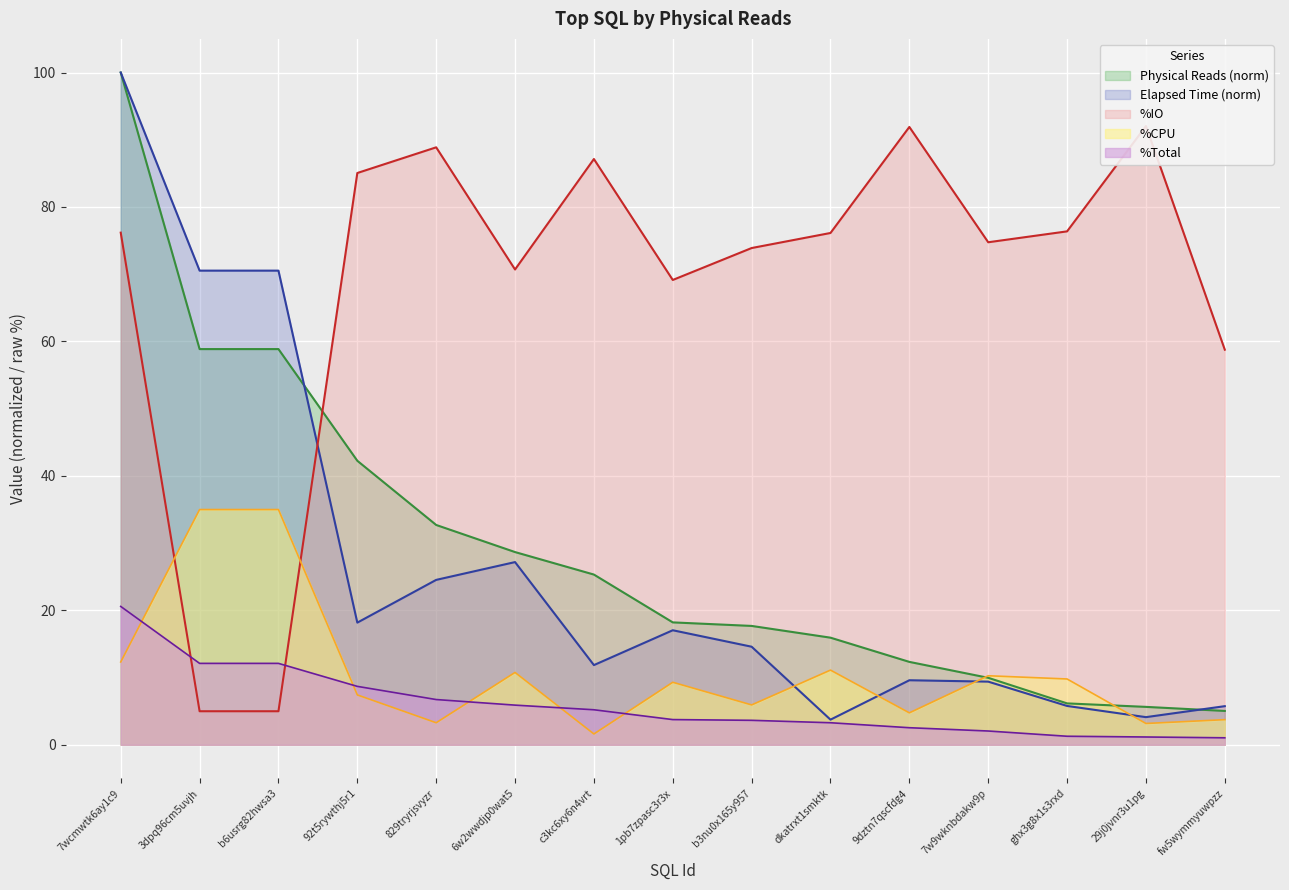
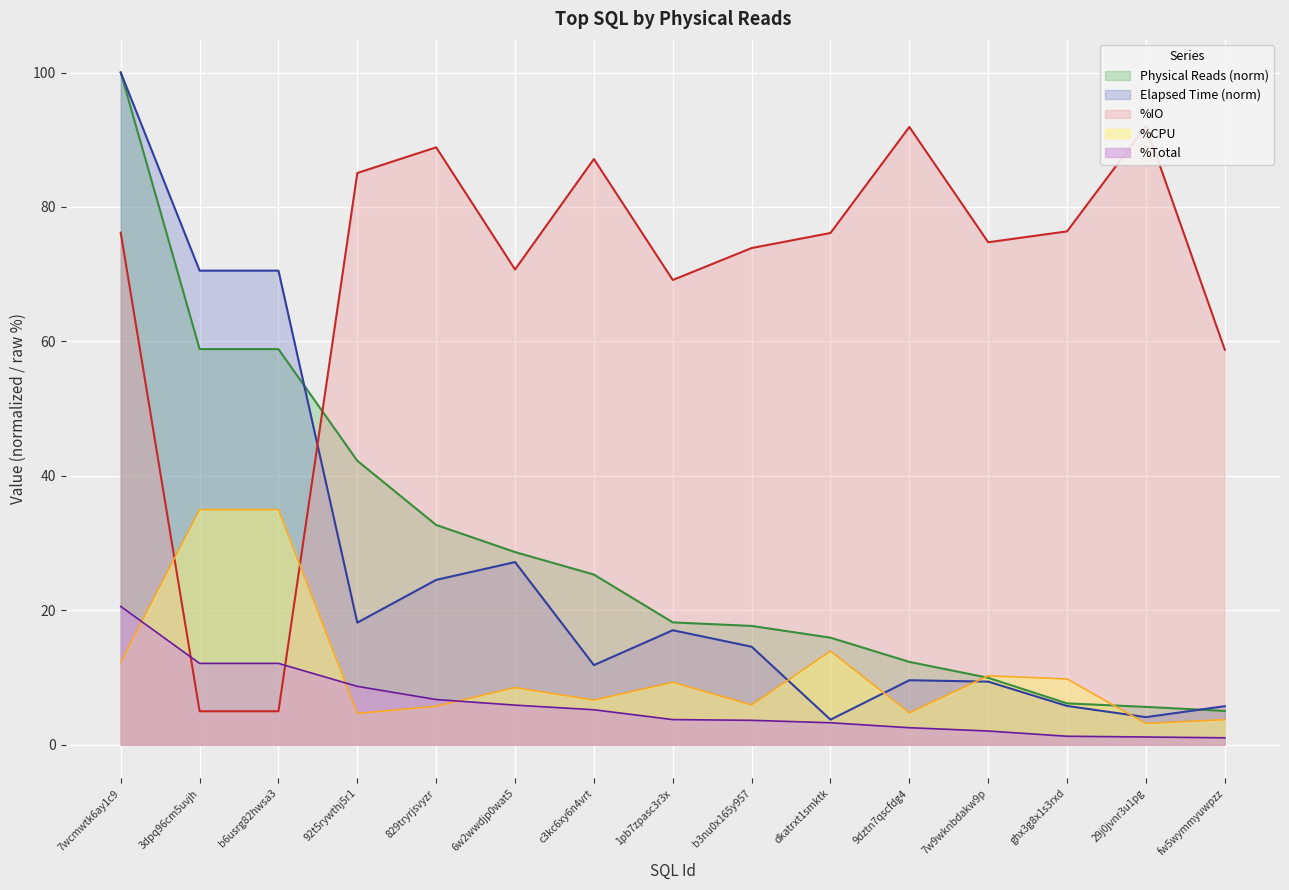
  {
    "%CPU": {
      "7wcmwtk6ay1c9": 12,
      "3dpq96cm5uvjh": 35,
      "b6usrg82hwsa3": 35,
-     "92t5rywthj5r1": 7,
-     "829tryrjsvyzr": 3,
-     "6w2wwdjp0wat5": 11,
-     "c3kc6xy6n4vrt": 2,
+     "92t5rywthj5r1": 5,
+     "829tryrjsvyzr": 6,
+     "6w2wwdjp0wat5": 9,
+     "c3kc6xy6n4vrt": 7,
      "1pb7zpasc3r3x": 9,
      "b3nu0x165y957": 6,
-     "dkatrxt1smktk": 11,
+     "dkatrxt1smktk": 14,
      "9dztn7qscfdg4": 5,
      "ghx3g8x1s3rxd": 10,
      "29j0jvnr3u1pg": 3,
      "fw5wymmyuwpzz": 4
    }
  }
